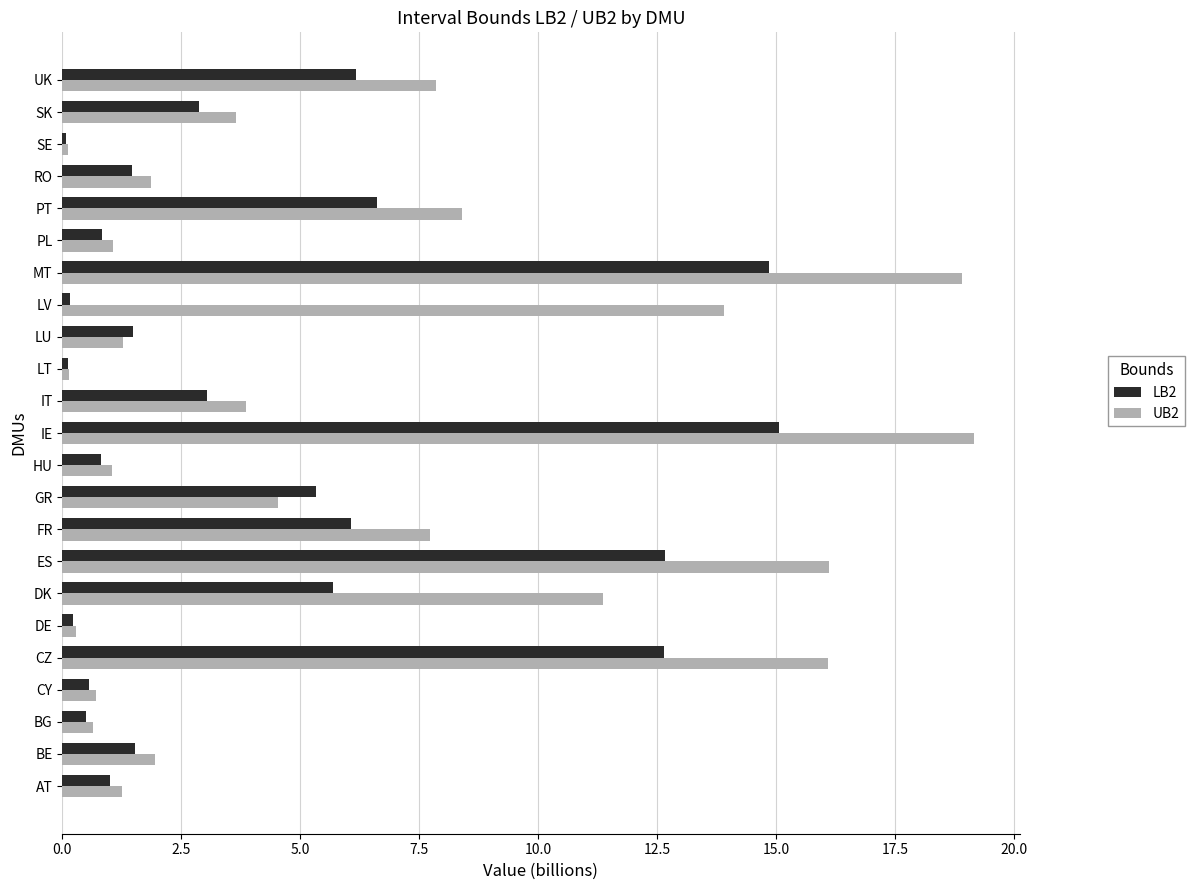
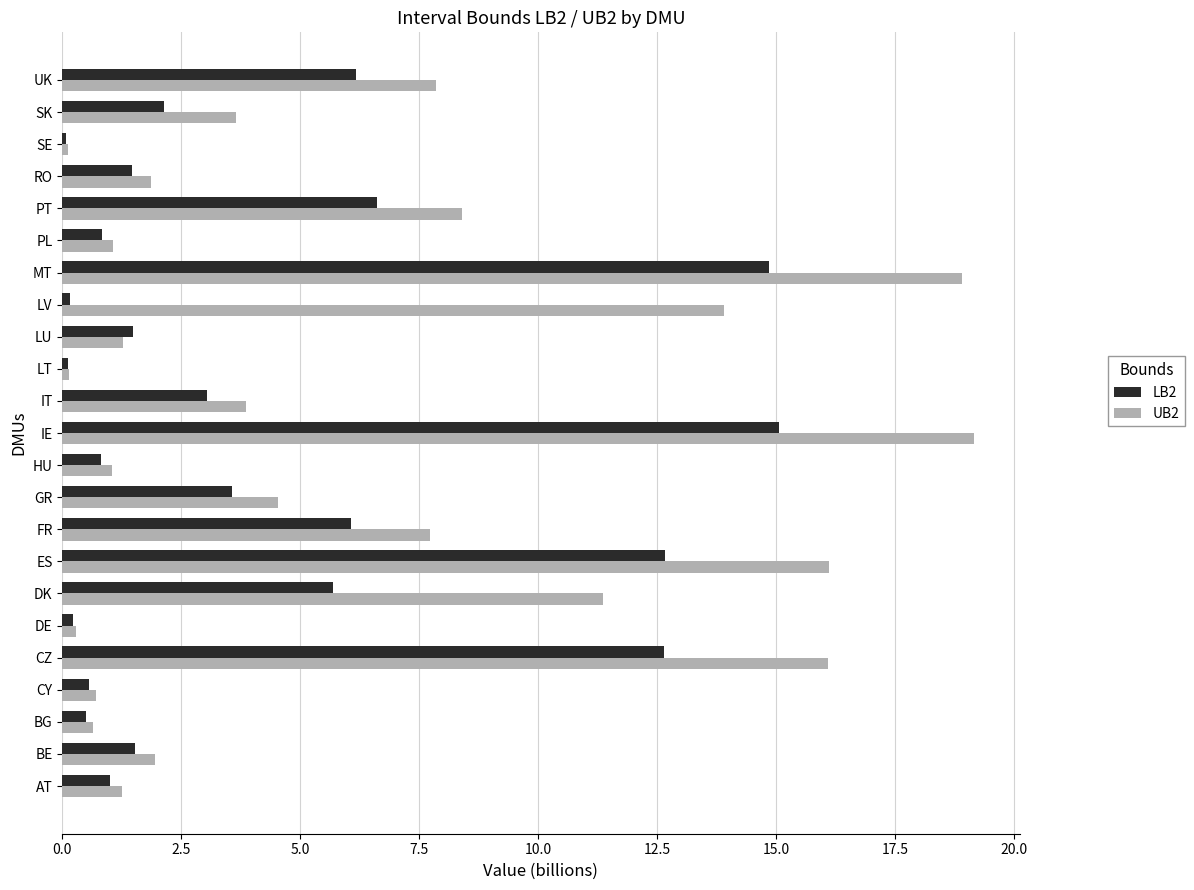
  {
    "LB2": {
      "UK": 6.2,
-     "SK": 2.9,
+     "SK": 2.1,
      "SE": 0.1,
      "RO": 1.5,
      "PT": 6.6,
      "PL": 0.8,
      "MT": 14.8,
      "LV": 0.2,
      "LU": 1.5,
      "LT": 0.1,
      "IT": 3.0,
      "IE": 15.1,
      "HU": 0.8,
-     "GR": 5.3,
+     "GR": 3.6,
      "FR": 6.1,
      "ES": 12.7,
      "DK": 5.7,
      "DE": 0.2,
      "CZ": 12.6,
      "CY": 0.6,
      "BG": 0.5,
      "BE": 1.5,
      "AT": 1.0
    },
    "UB2": {
      "UK": 7.9,
      "SK": 3.7,
      "SE": 0.1,
      "RO": 1.9,
      "PT": 8.4,
      "PL": 1.1,
      "MT": 18.9,
      "LV": 13.9,
      "LU": 1.3,
      "LT": 0.1,
      "IT": 3.9,
      "IE": 19.2,
      "HU": 1.0,
      "GR": 4.5,
      "FR": 7.7,
      "ES": 16.1,
      "DK": 11.4,
      "DE": 0.3,
      "CZ": 16.1,
      "CY": 0.7,
      "BG": 0.6,
      "BE": 1.9,
      "AT": 1.3
    }
  }
